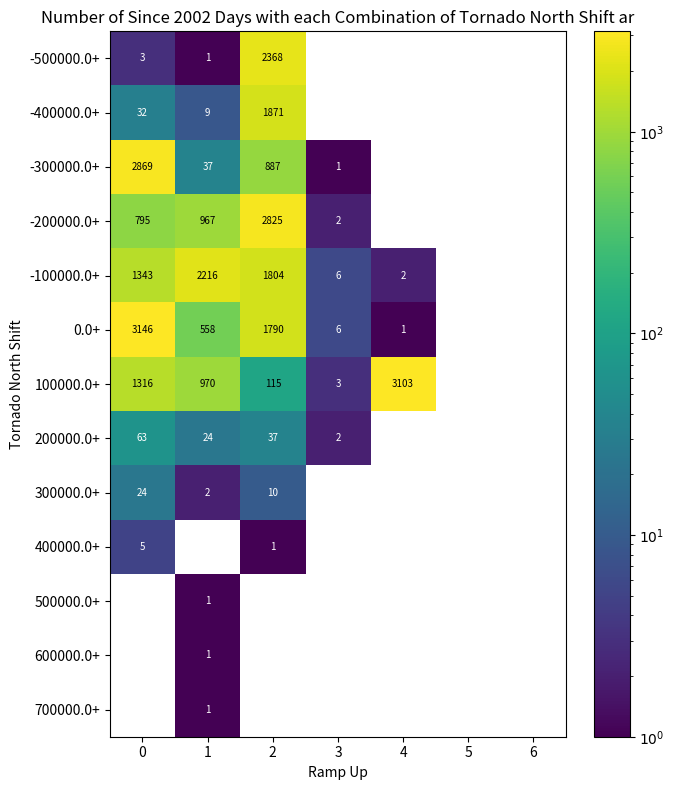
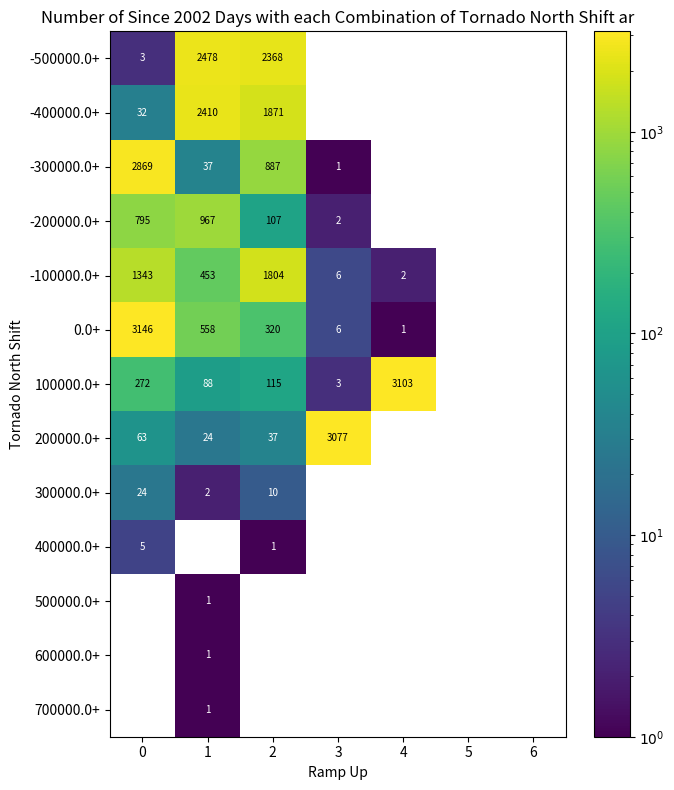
  {
    "-500000.0+": {
      "0": 3,
-     "1": 1,
+     "1": 2478,
      "2": 2368
    },
    "-400000.0+": {
      "0": 32,
-     "1": 9,
+     "1": 2410,
      "2": 1871
    },
    "-300000.0+": {
      "0": 2869,
      "1": 37,
      "2": 887,
      "3": 1
    },
    "-200000.0+": {
      "0": 795,
      "1": 967,
-     "2": 2825,
+     "2": 107,
      "3": 2
    },
    "-100000.0+": {
      "0": 1343,
-     "1": 2216,
+     "1": 453,
      "2": 1804,
      "3": 6,
      "4": 2
    },
    "0.0+": {
      "0": 3146,
      "1": 558,
-     "2": 1790,
+     "2": 320,
      "3": 6,
      "4": 1
    },
    "100000.0+": {
-     "0": 1316,
-     "1": 970,
+     "0": 272,
+     "1": 88,
      "2": 115,
      "3": 3,
      "4": 3103
    },
    "200000.0+": {
      "0": 63,
      "1": 24,
      "2": 37,
-     "3": 2
+     "3": 3077
    },
    "300000.0+": {
      "0": 24,
      "1": 2,
      "2": 10
    },
    "400000.0+": {
      "0": 5,
      "2": 1
    },
    "500000.0+": {
      "1": 1
    },
    "600000.0+": {
      "1": 1
    },
    "700000.0+": {
      "1": 1
    }
  }
